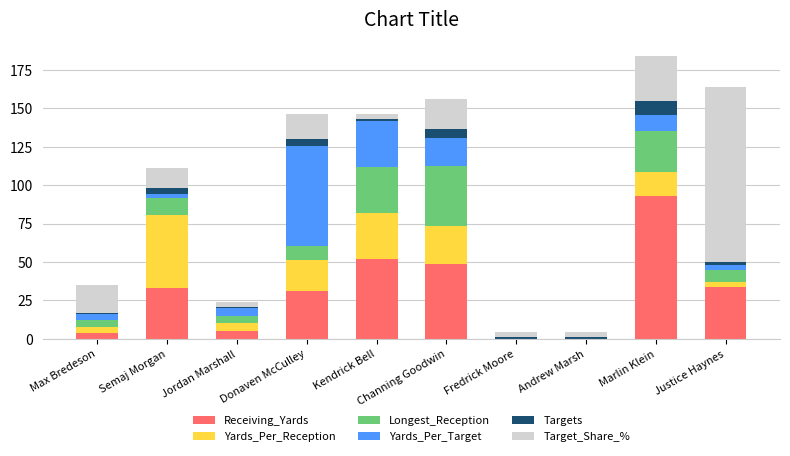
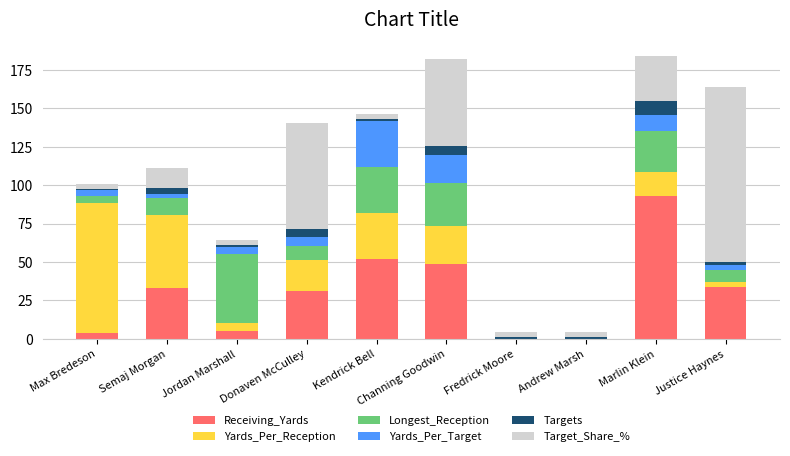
  {
    "Receiving_Yards": {
      "Max Bredeson": 4,
      "Semaj Morgan": 33,
      "Jordan Marshall": 5,
      "Donaven McCulley": 31,
      "Kendrick Bell": 52,
      "Channing Goodwin": 49,
      "Fredrick Moore": 0,
      "Andrew Marsh": 0,
      "Marlin Klein": 93,
      "Justice Haynes": 34
    },
    "Yards_Per_Reception": {
-     "Max Bredeson": 4,
+     "Max Bredeson": 85,
      "Semaj Morgan": 48,
      "Jordan Marshall": 5,
      "Donaven McCulley": 20,
      "Kendrick Bell": 30,
      "Channing Goodwin": 25,
      "Fredrick Moore": 0,
      "Andrew Marsh": 0,
      "Marlin Klein": 16,
      "Justice Haynes": 3
    },
    "Longest_Reception": {
      "Max Bredeson": 4,
      "Semaj Morgan": 11,
-     "Jordan Marshall": 5,
+     "Jordan Marshall": 45,
      "Donaven McCulley": 9,
      "Kendrick Bell": 30,
-     "Channing Goodwin": 39,
+     "Channing Goodwin": 28,
      "Fredrick Moore": 0,
      "Andrew Marsh": 0,
      "Marlin Klein": 27,
      "Justice Haynes": 8
    },
    "Yards_Per_Target": {
      "Max Bredeson": 4,
      "Semaj Morgan": 3,
      "Jordan Marshall": 5,
-     "Donaven McCulley": 65,
+     "Donaven McCulley": 6,
      "Kendrick Bell": 30,
      "Channing Goodwin": 18,
      "Fredrick Moore": 0,
      "Andrew Marsh": 0,
      "Marlin Klein": 10,
      "Justice Haynes": 3
    },
    "Targets": {
      "Semaj Morgan": 4,
      "Donaven McCulley": 5,
      "Channing Goodwin": 6,
      "Marlin Klein": 9,
      "Justice Haynes": 2
    },
    "Target_Share_%": {
-     "Max Bredeson": 18,
+     "Max Bredeson": 3,
      "Semaj Morgan": 13,
      "Jordan Marshall": 3,
-     "Donaven McCulley": 16,
+     "Donaven McCulley": 69,
      "Kendrick Bell": 3,
-     "Channing Goodwin": 19,
+     "Channing Goodwin": 56,
      "Fredrick Moore": 3,
      "Andrew Marsh": 3,
      "Marlin Klein": 29,
      "Justice Haynes": 114
    }
  }
